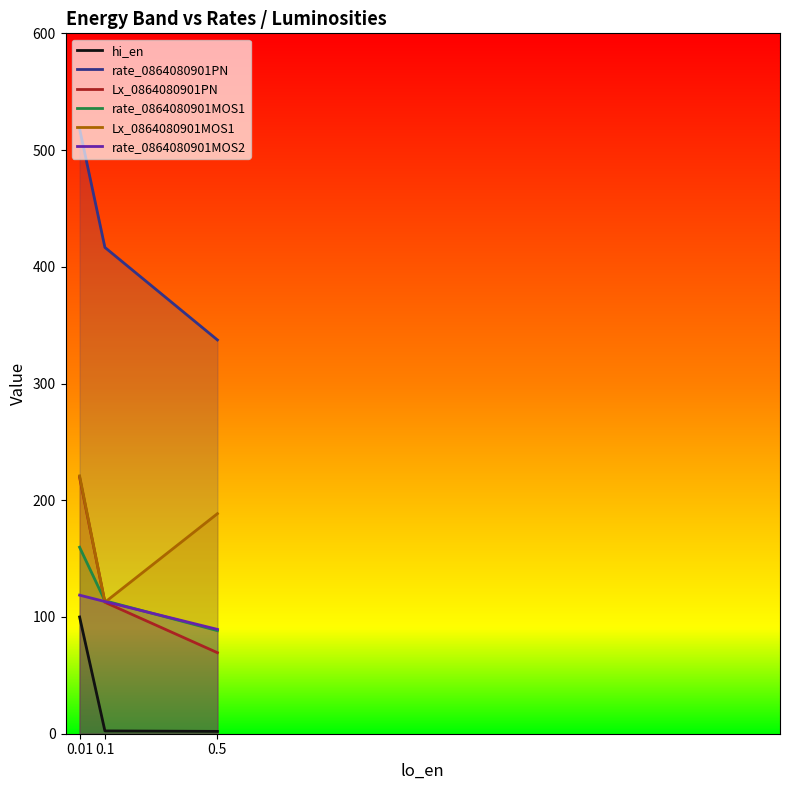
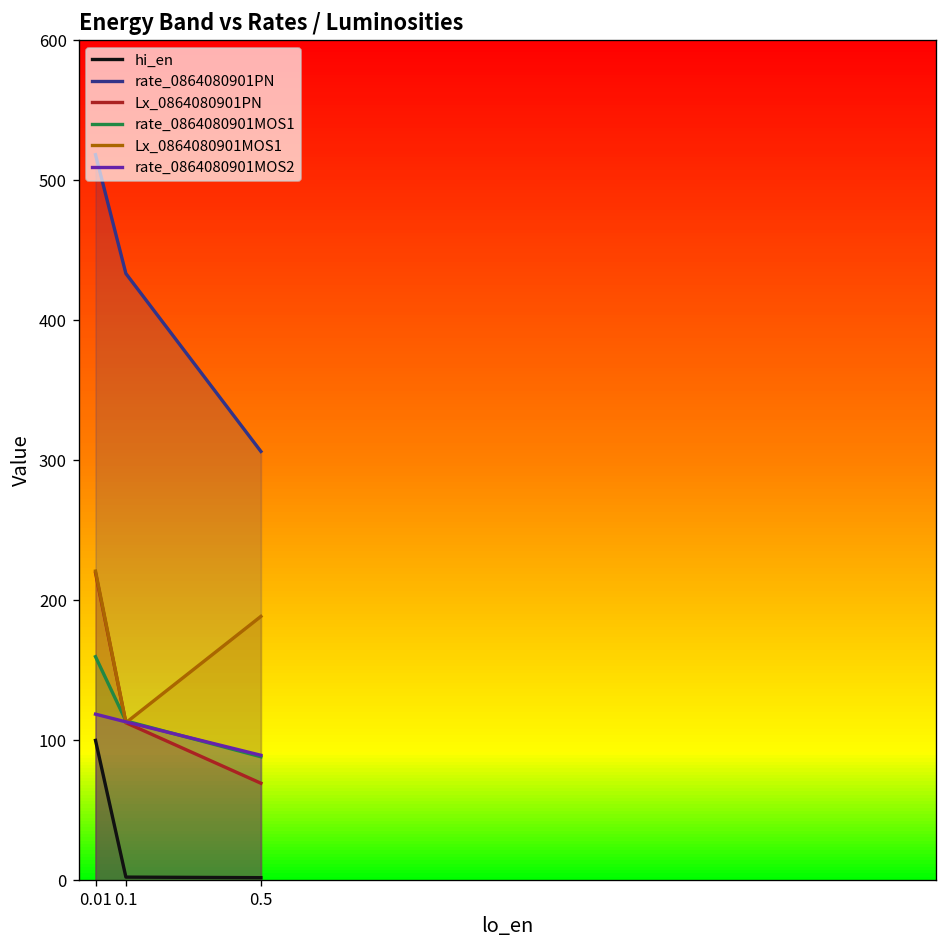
  {
    "hi_en": {
      "0.01": 100,
      "0.1": 2,
      "0.5": 2
    },
    "rate_0864080901PN": {
-     "0.1": 417,
-     "0.5": 337
+     "0.1": 433,
+     "0.5": 306
    },
    "Lx_0864080901PN": {
      "0.5": 69
    },
    "rate_0864080901MOS1": {
      "0.01": 160
    },
    "Lx_0864080901MOS1": {
      "0.5": 189
    },
    "rate_0864080901MOS2": {
      "0.01": 119
    }
  }
